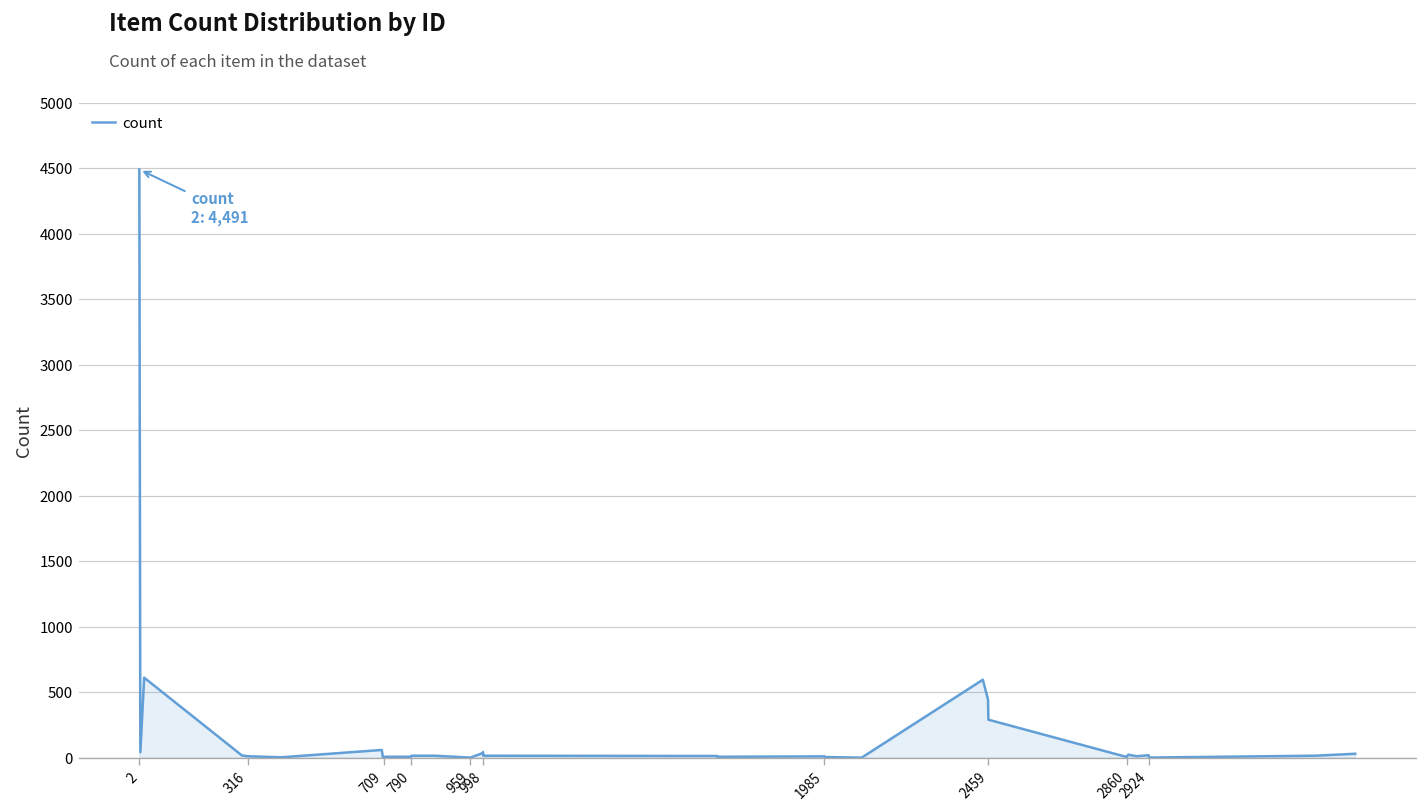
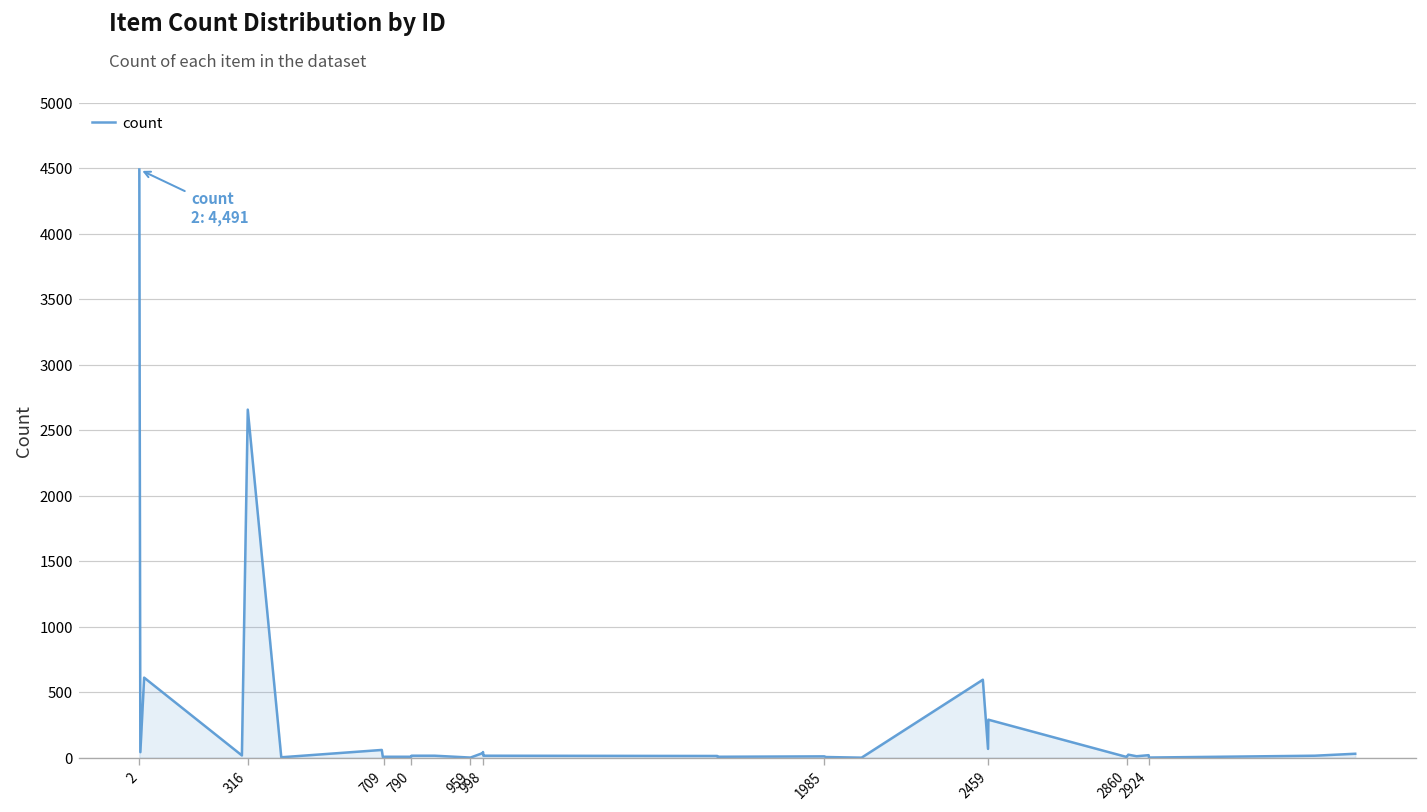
  {
-   "316": 10,
+   "316": 2660,
    "709": 0,
    "790": 20,
    "959": 0,
    "998": 20,
    "1985": 10,
-   "2459": 440,
+   "2459": 70,
    "2860": 10,
    "2924": 20
  }
